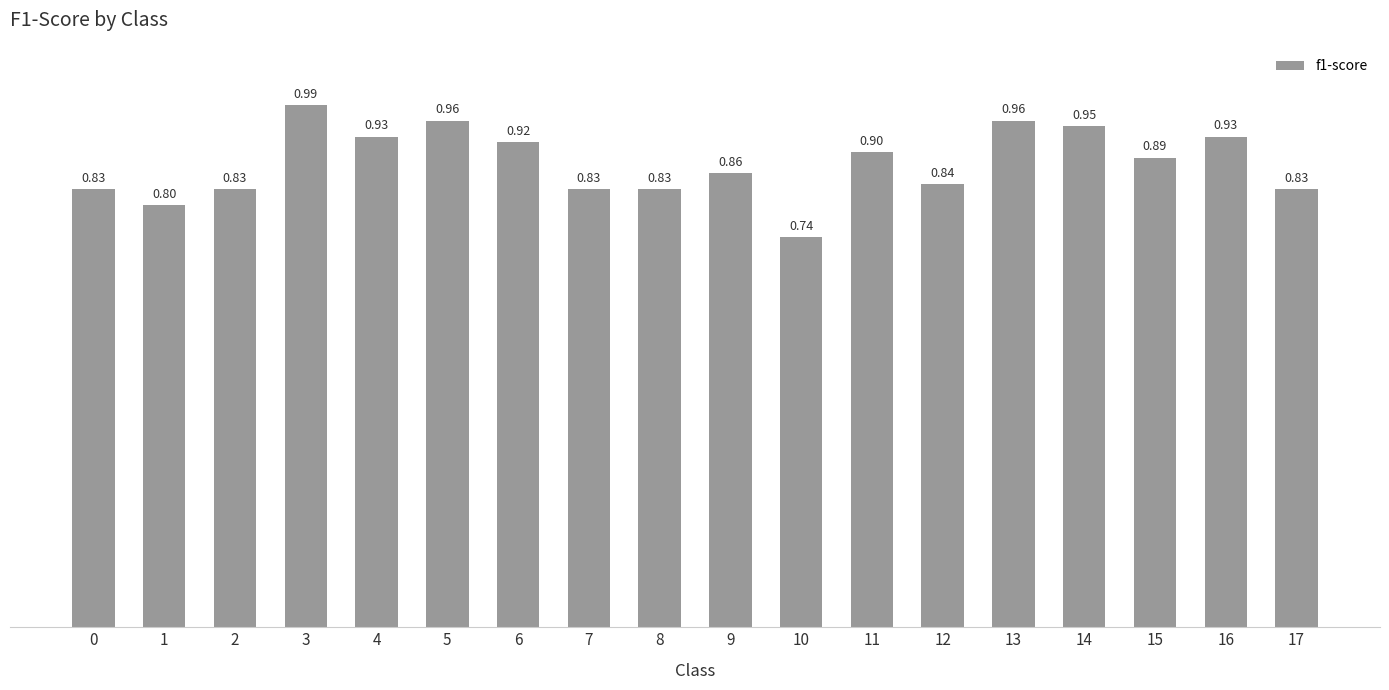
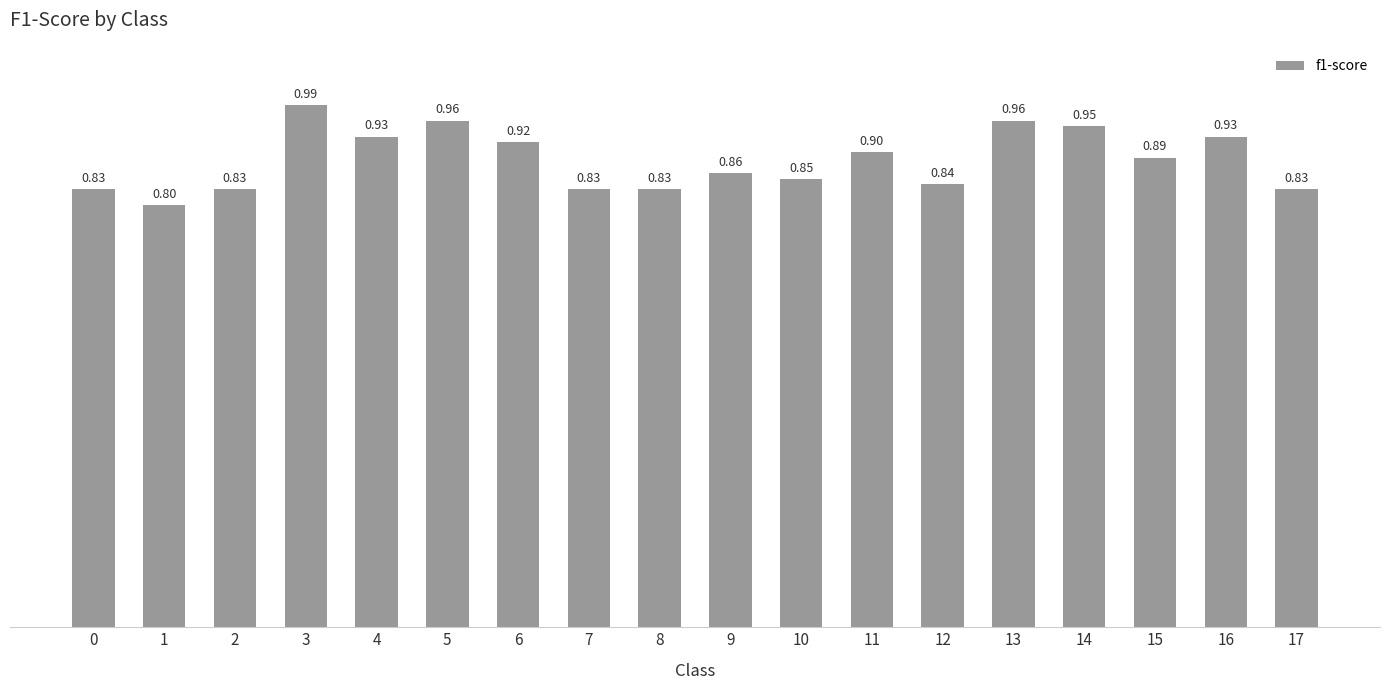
  {
    "0": 0.83,
    "1": 0.80,
    "2": 0.83,
    "3": 0.99,
    "4": 0.93,
    "5": 0.96,
    "6": 0.92,
    "7": 0.83,
    "8": 0.83,
    "9": 0.86,
-   "10": 0.74,
+   "10": 0.85,
    "11": 0.90,
    "12": 0.84,
    "13": 0.96,
    "14": 0.95,
    "15": 0.89,
    "16": 0.93,
    "17": 0.83
  }
